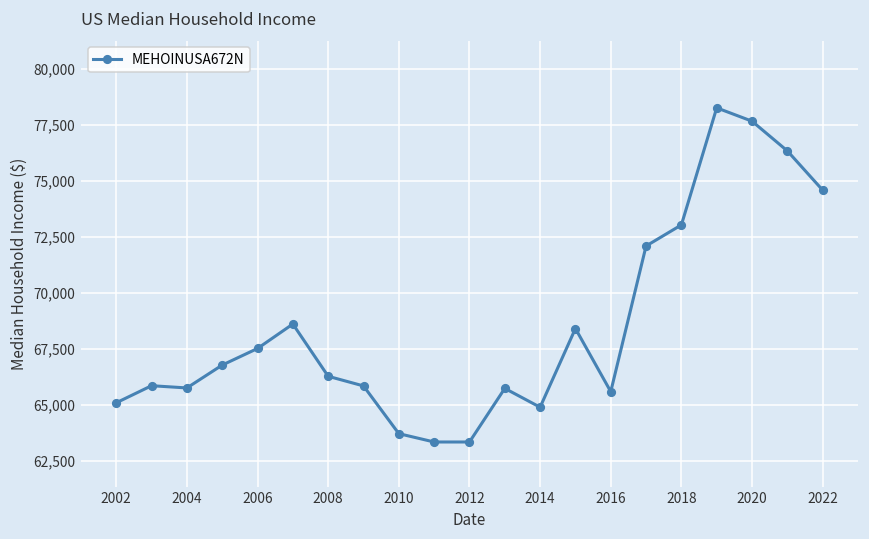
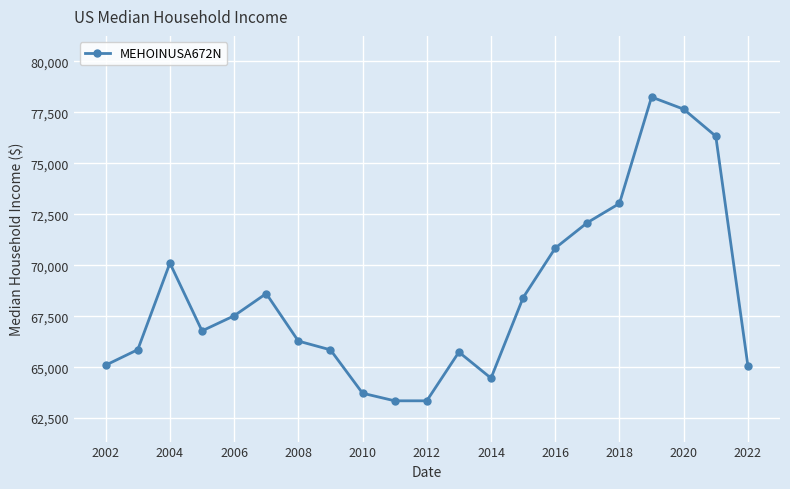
  {
    "2002": "65,100",
-   "2004": "65,800",
+   "2004": "70,100",
    "2006": "67,500",
    "2008": "66,300",
    "2010": "63,700",
    "2012": "63,400",
-   "2014": "64,900",
-   "2016": "65,600",
+   "2014": "64,500",
+   "2016": "70,800",
    "2018": "73,000",
    "2020": "77,700",
-   "2022": "74,600"
+   "2022": "65,100"
  }
